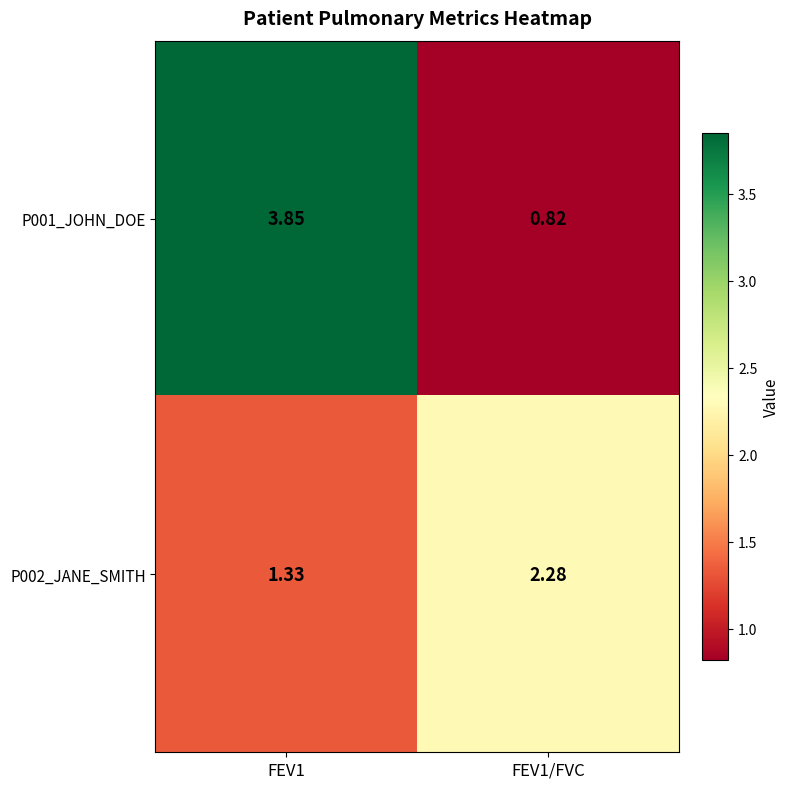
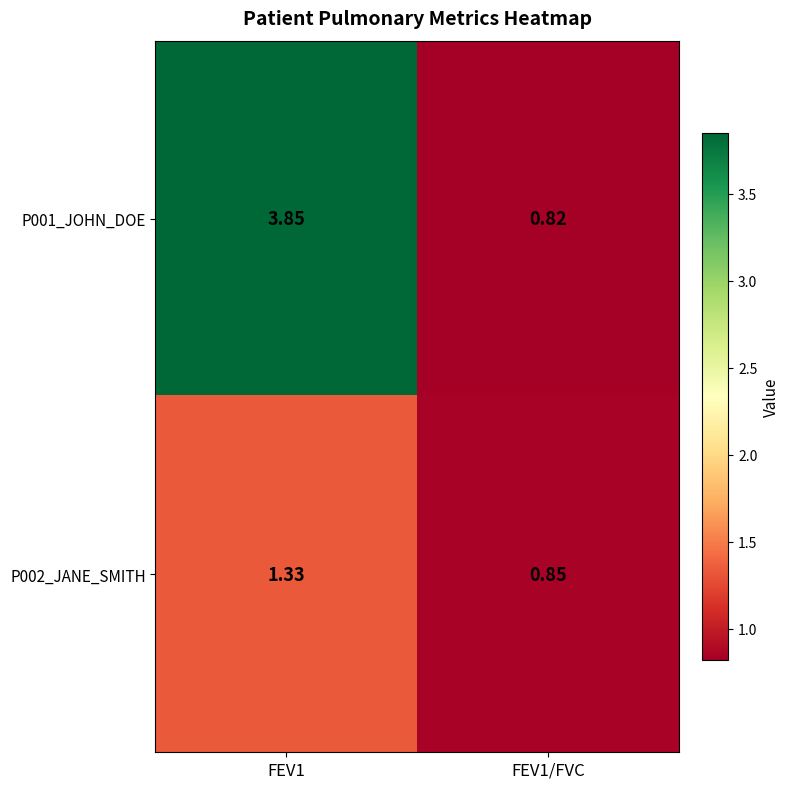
  {
    "P001_JOHN_DOE": {
      "FEV1": 3.85,
      "FEV1/FVC": 0.82
    },
    "P002_JANE_SMITH": {
      "FEV1": 1.33,
-     "FEV1/FVC": 2.28
+     "FEV1/FVC": 0.85
    }
  }
